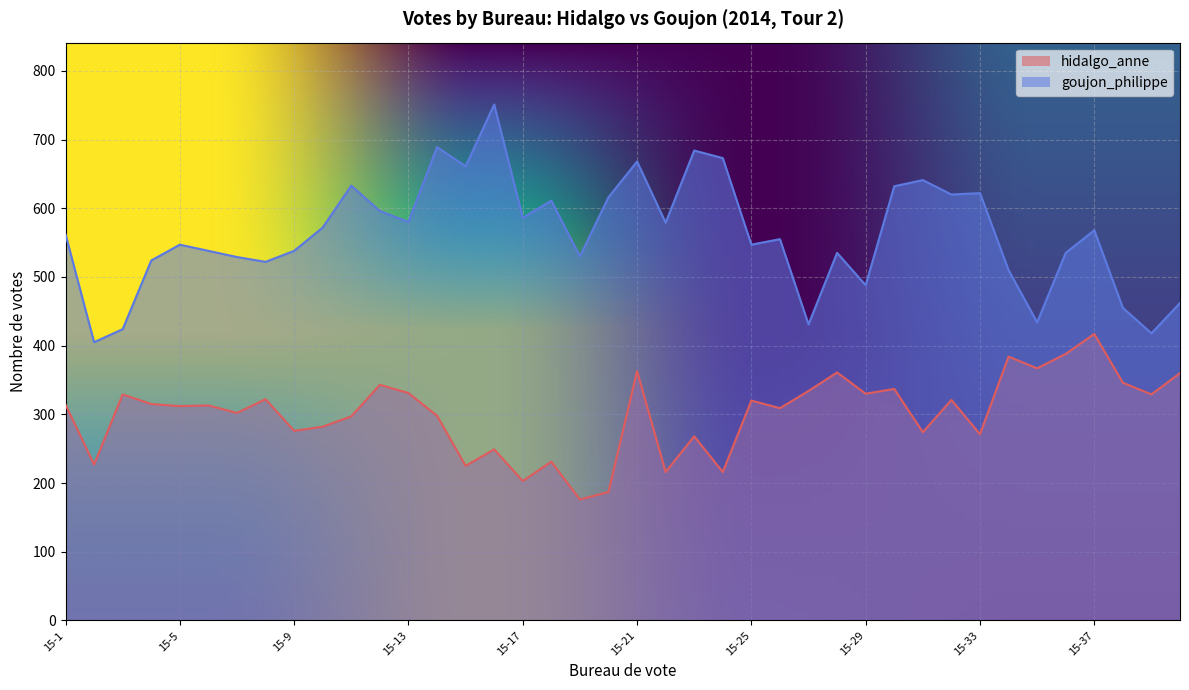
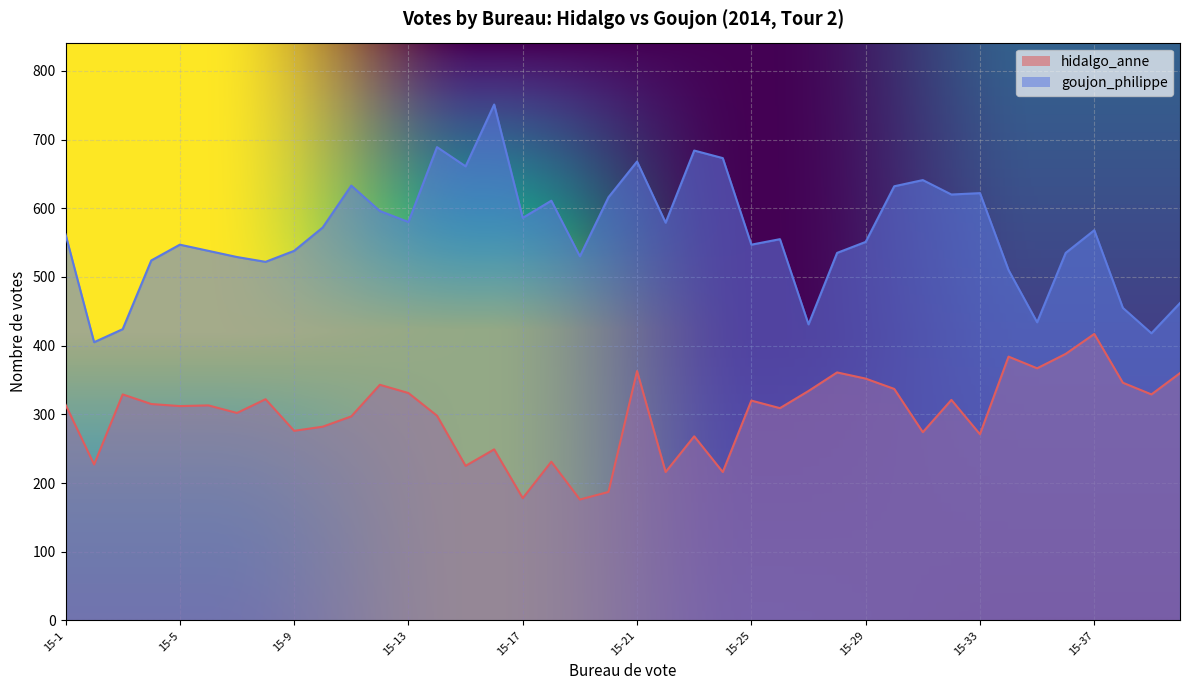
  {
    "hidalgo_anne": {
      "15-1": 310,
      "15-5": 310,
      "15-9": 280,
      "15-13": 330,
-     "15-17": 200,
+     "15-17": 180,
      "15-21": 360,
      "15-25": 320,
-     "15-29": 330,
+     "15-29": 350,
      "15-33": 270,
      "15-37": 420
    },
    "goujon_philippe": {
      "15-1": 560,
      "15-5": 550,
      "15-9": 540,
      "15-13": 580,
      "15-17": 590,
      "15-21": 670,
      "15-25": 550,
-     "15-29": 490,
+     "15-29": 550,
      "15-33": 620,
      "15-37": 570
    }
  }
